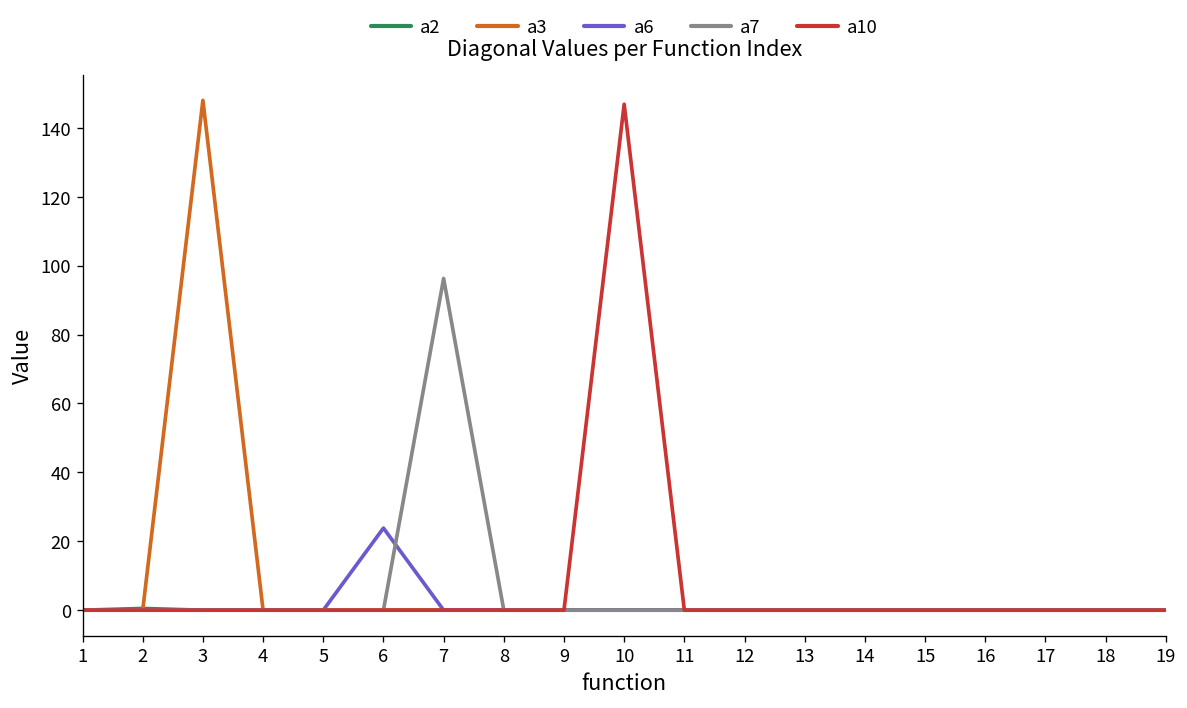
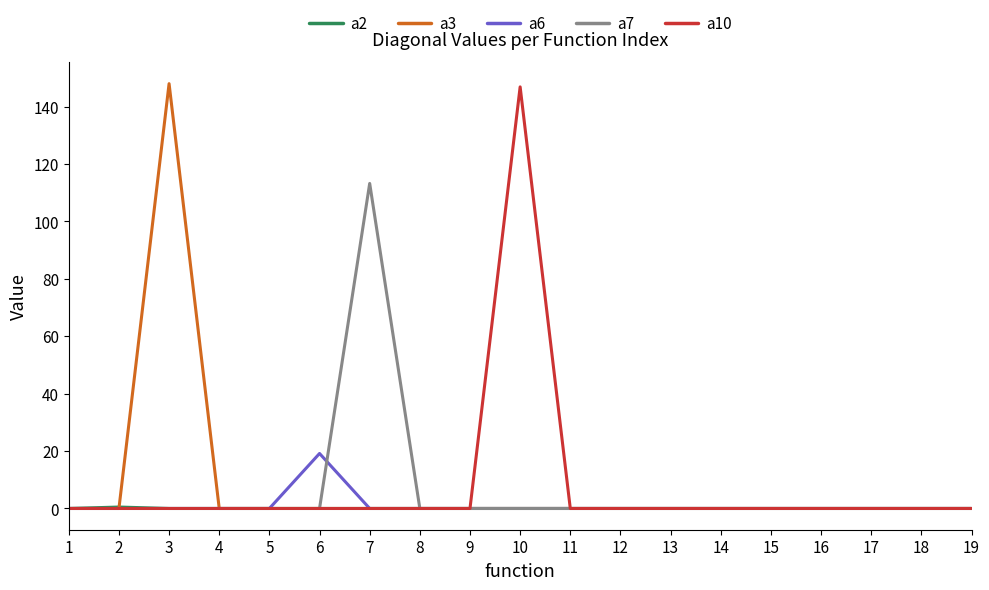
  {
    "a6": {
-     "6": 24
+     "6": 19
    },
    "a7": {
-     "7": 96
+     "7": 113
    }
  }
